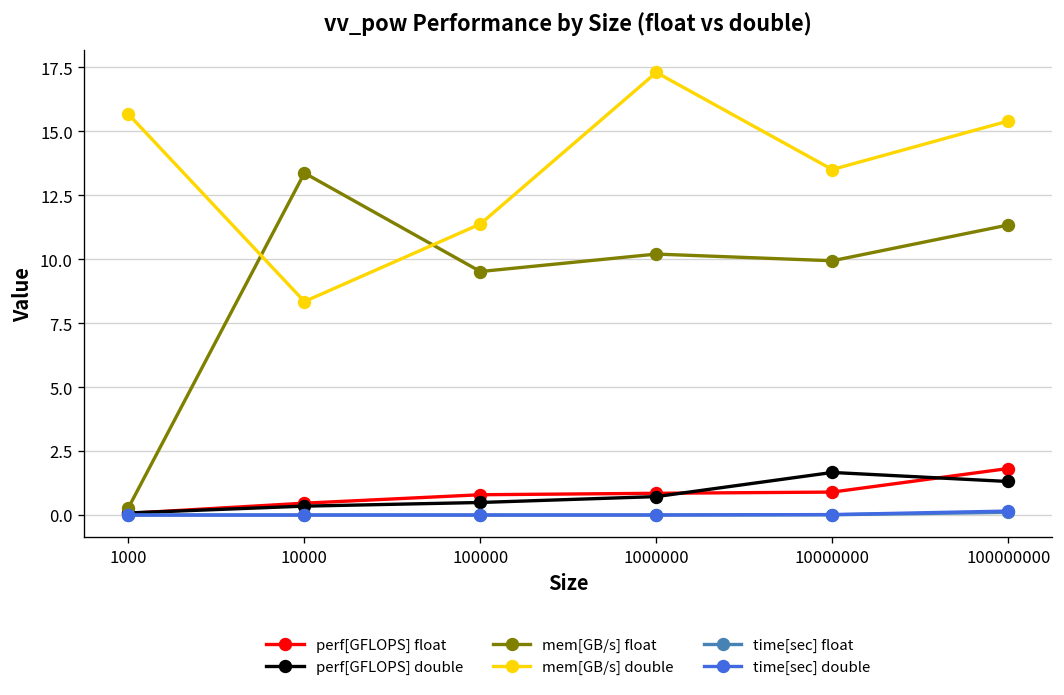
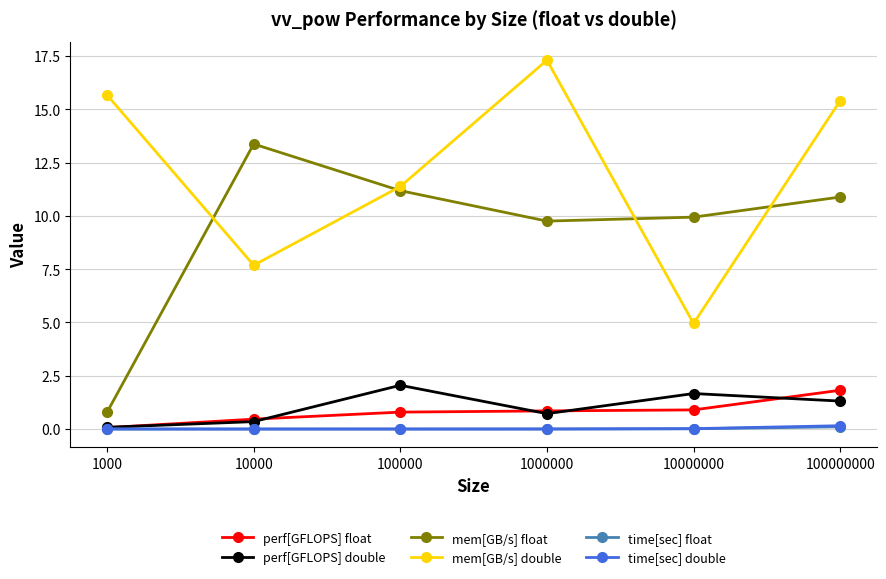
  {
    "perf[GFLOPS] float": {
      "100000": 0.8,
      "1000000": 0.9,
      "10000000": 0.9,
      "100000000": 1.8
    },
    "perf[GFLOPS] double": {
-     "100000": 0.5,
+     "100000": 2.1,
      "1000000": 0.7,
      "10000000": 1.7,
      "100000000": 1.3
    },
    "mem[GB/s] float": {
-     "1000": 0.3,
+     "1000": 0.8,
      "10000": 13.4,
-     "100000": 9.5,
-     "1000000": 10.2,
+     "100000": 11.2,
+     "1000000": 9.8,
      "10000000": 9.9,
-     "100000000": 11.3
+     "100000000": 10.9
    },
    "mem[GB/s] double": {
      "1000": 15.7,
-     "10000": 8.3,
+     "10000": 7.7,
      "100000": 11.4,
      "1000000": 17.3,
-     "10000000": 13.5,
+     "10000000": 5.0,
      "100000000": 15.4
    }
  }
